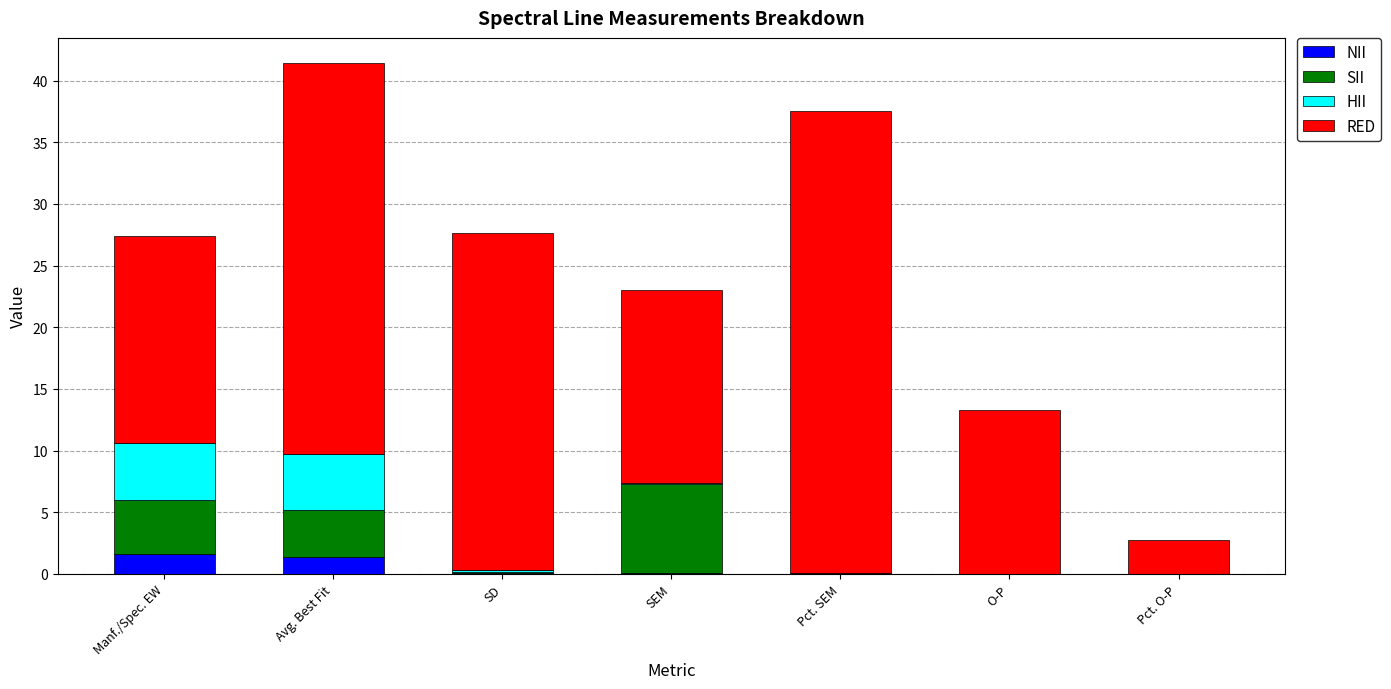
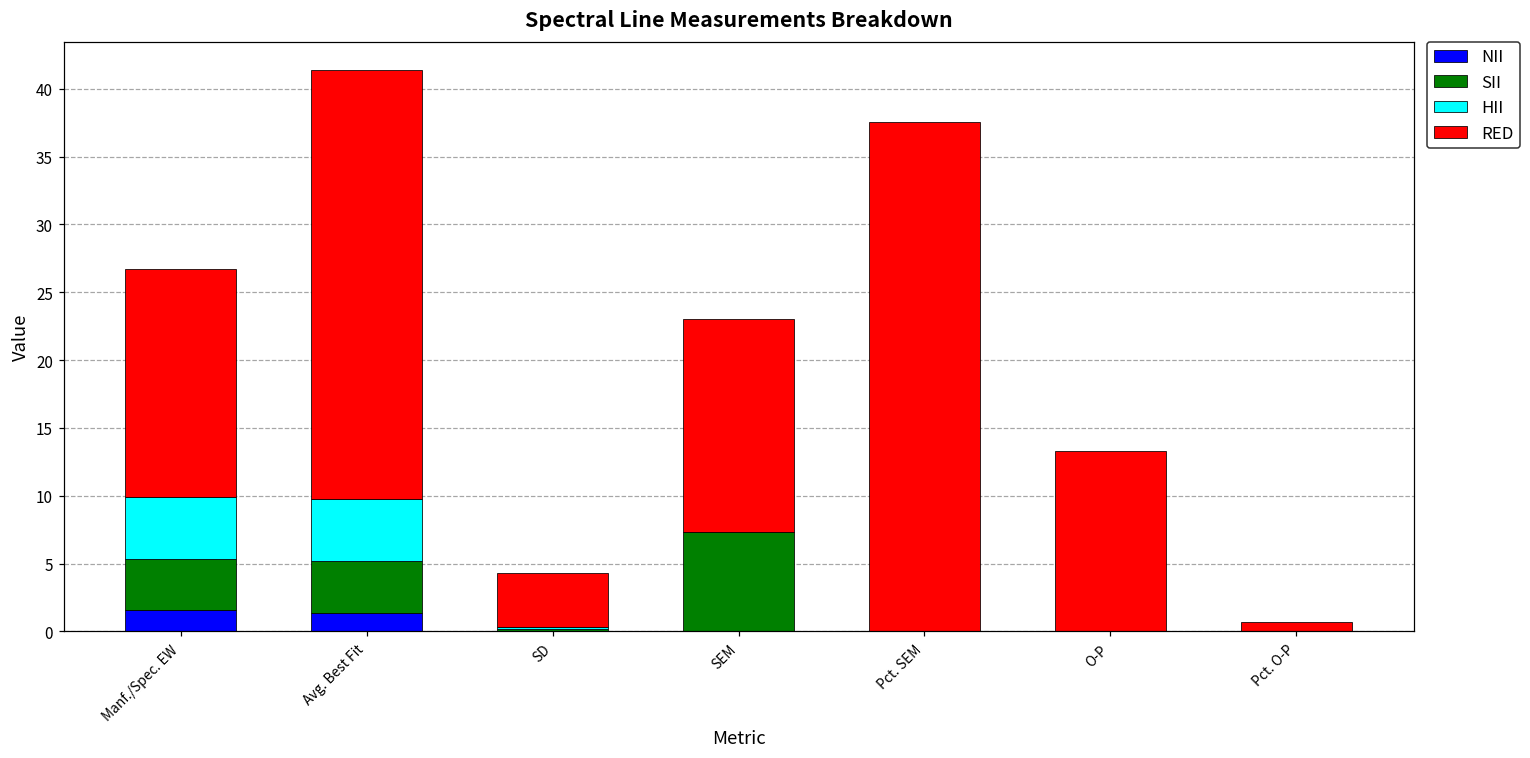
  {
    "NII": {
      "Manf./Spec. EW": 1.6,
      "Avg. Best Fit": 1.4,
      "O-P": 0.0,
      "Pct. O-P": 0.0
    },
    "SII": {
-     "Manf./Spec. EW": 4.5,
+     "Manf./Spec. EW": 3.8,
      "Avg. Best Fit": 3.8,
      "SEM": 7.3
    },
    "HII": {
      "Manf./Spec. EW": 4.6,
      "Avg. Best Fit": 4.6,
      "O-P": 0.0,
      "Pct. O-P": 0.0
    },
    "RED": {
      "Manf./Spec. EW": 16.8,
      "Avg. Best Fit": 31.7,
-     "SD": 27.4,
+     "SD": 4.0,
      "SEM": 15.6,
      "Pct. SEM": 37.5,
      "O-P": 13.3,
-     "Pct. O-P": 2.8
+     "Pct. O-P": 0.7
    }
  }
